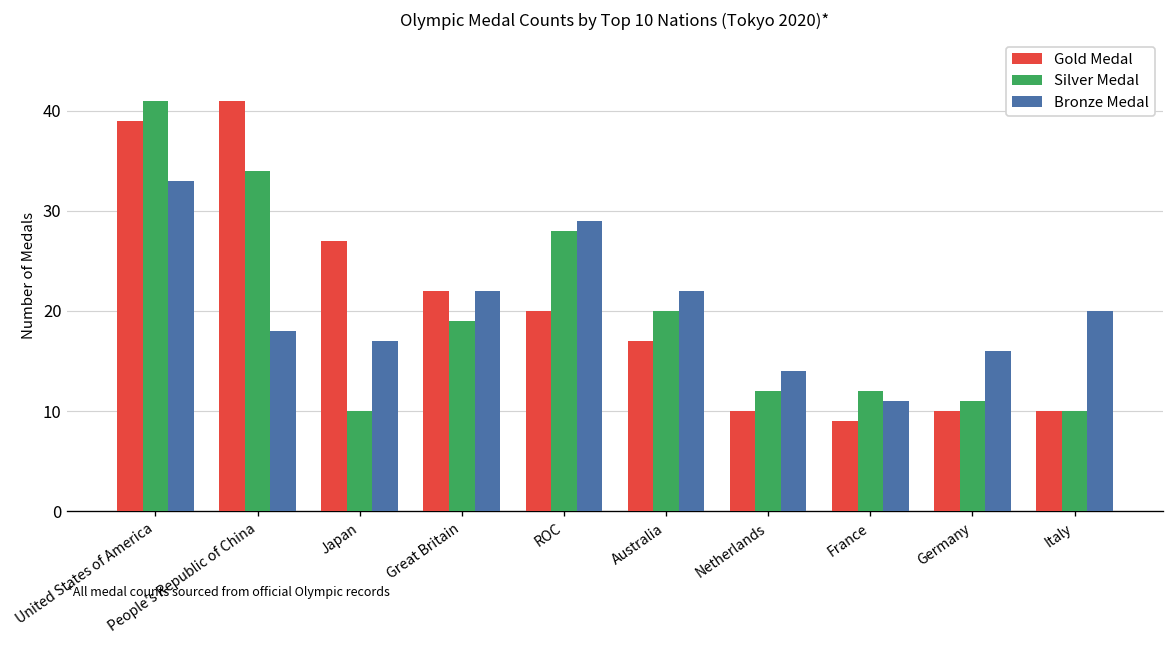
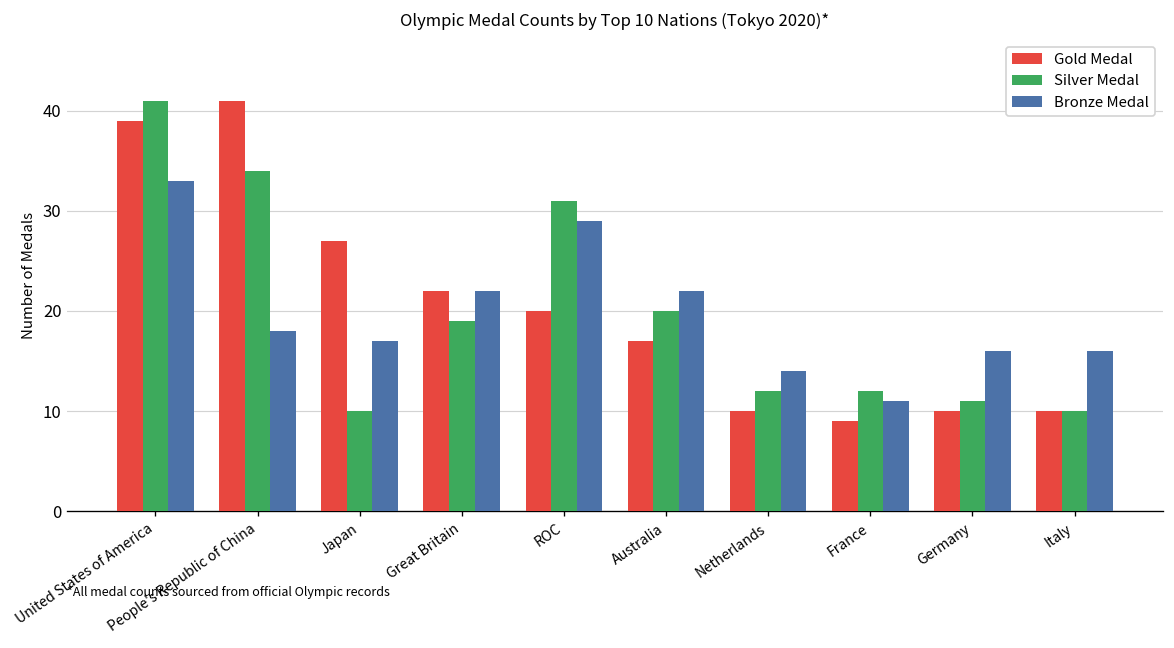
  {
    "Gold Medal": {
      "United States of America": 39,
      "People's Republic of China": 41,
      "Japan": 27,
      "Great Britain": 22,
      "ROC": 20,
      "Australia": 17,
      "Netherlands": 10,
      "France": 9,
      "Germany": 10,
      "Italy": 10
    },
    "Silver Medal": {
      "United States of America": 41,
      "People's Republic of China": 34,
      "Japan": 10,
      "Great Britain": 19,
-     "ROC": 28,
+     "ROC": 31,
      "Australia": 20,
      "Netherlands": 12,
      "France": 12,
      "Germany": 11,
      "Italy": 10
    },
    "Bronze Medal": {
      "United States of America": 33,
      "People's Republic of China": 18,
      "Japan": 17,
      "Great Britain": 22,
      "ROC": 29,
      "Australia": 22,
      "Netherlands": 14,
      "France": 11,
      "Germany": 16,
-     "Italy": 20
+     "Italy": 16
    }
  }
